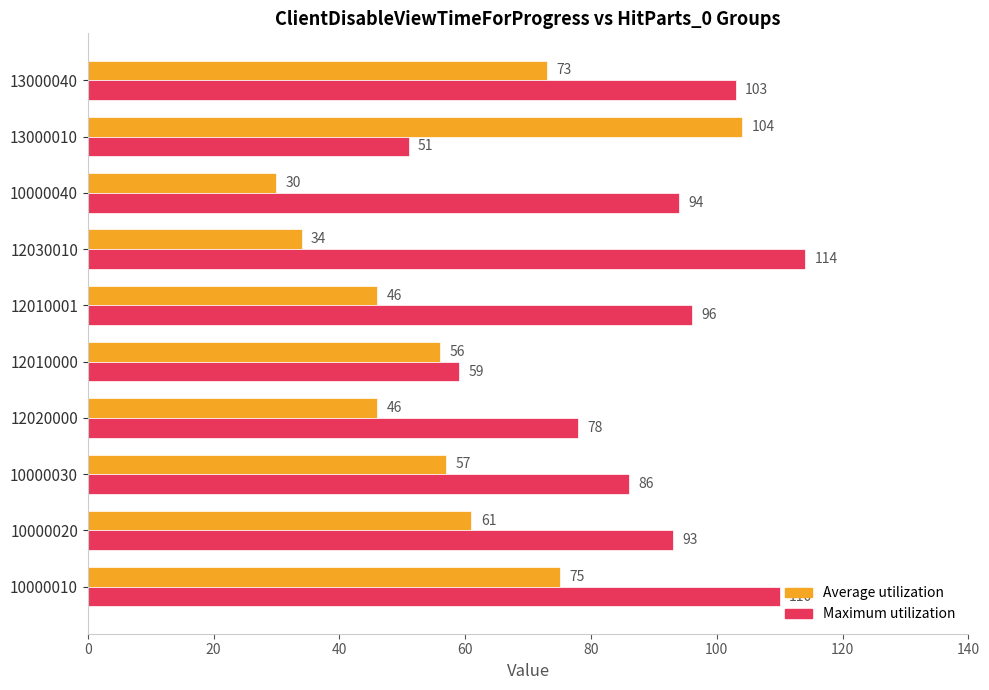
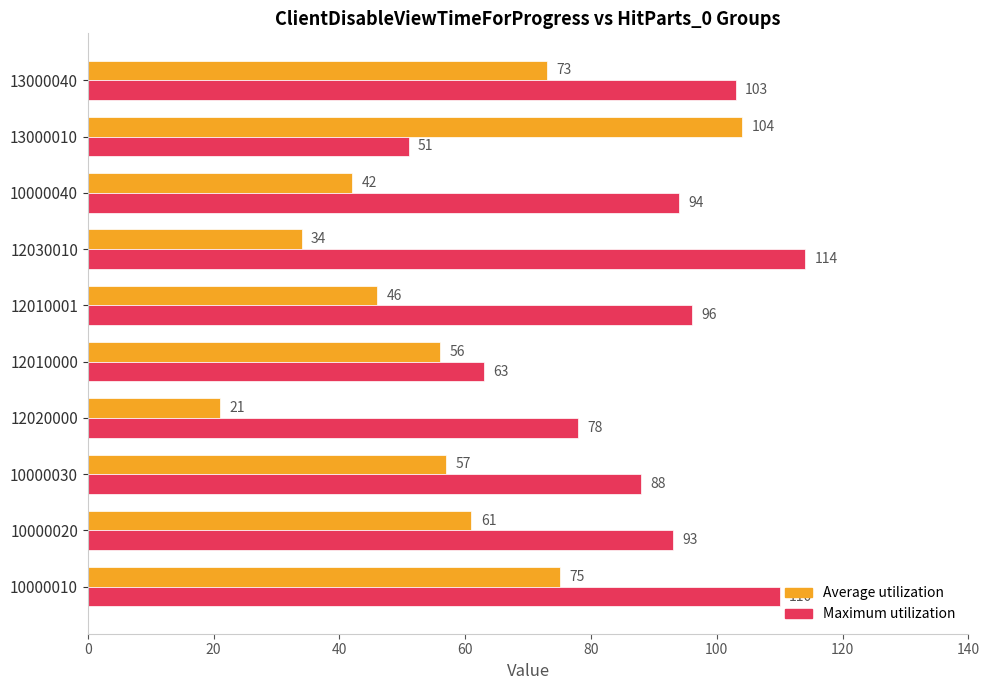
  {
    "Average utilization": {
      "13000040": 73,
      "13000010": 104,
-     "10000040": 30,
+     "10000040": 42,
      "12030010": 34,
      "12010001": 46,
      "12010000": 56,
-     "12020000": 46,
+     "12020000": 21,
      "10000030": 57,
      "10000020": 61,
      "10000010": 75
    },
    "Maximum utilization": {
      "13000040": 103,
      "13000010": 51,
      "10000040": 94,
      "12030010": 114,
      "12010001": 96,
-     "12010000": 59,
+     "12010000": 63,
      "12020000": 78,
-     "10000030": 86,
+     "10000030": 88,
      "10000020": 93,
      "10000010": 110
    }
  }
